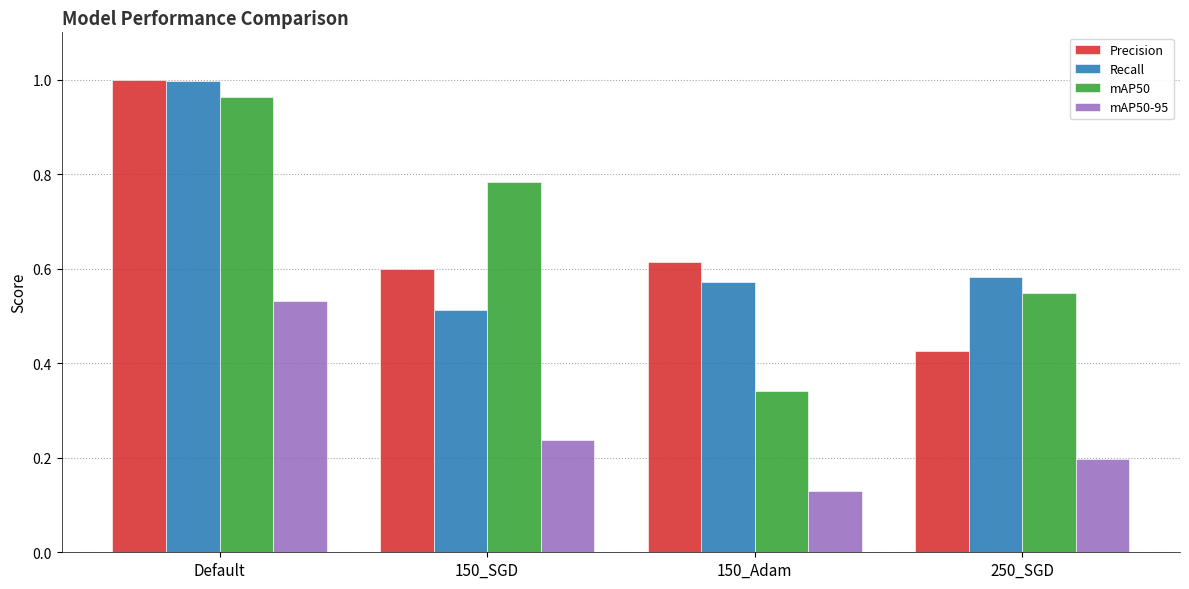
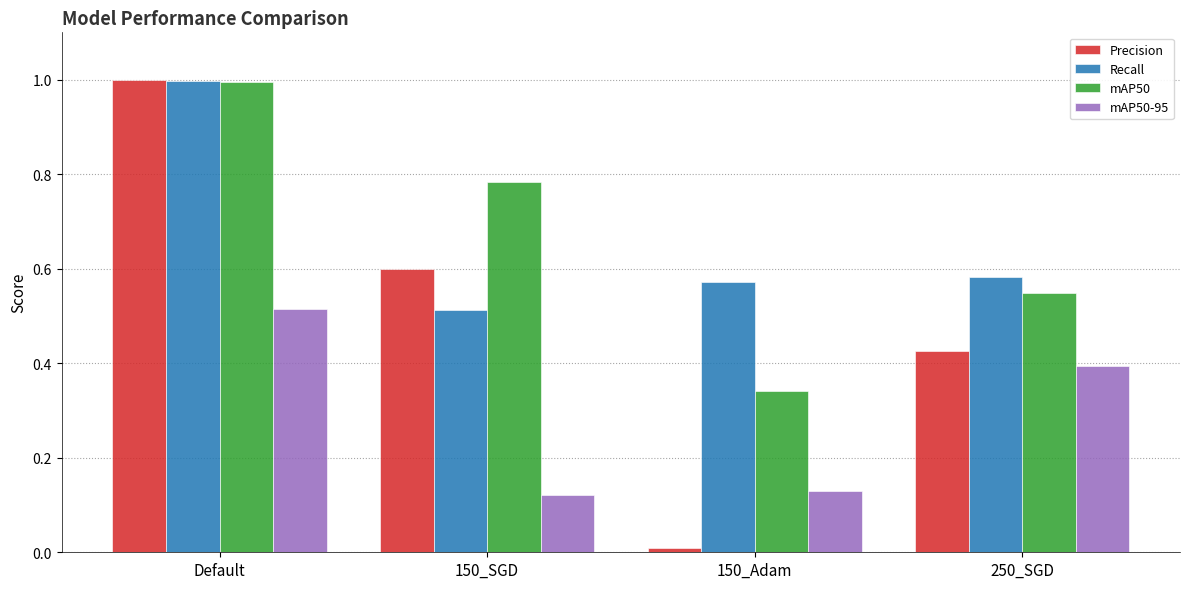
  {
    "Precision": {
      "Default": 1.00,
      "150_SGD": 0.60,
-     "150_Adam": 0.61,
+     "150_Adam": 0.01,
      "250_SGD": 0.43
    },
    "Recall": {
      "Default": 1.00,
      "150_SGD": 0.51,
      "150_Adam": 0.57,
      "250_SGD": 0.58
    },
    "mAP50": {
-     "Default": 0.96,
+     "Default": 1.00,
      "150_SGD": 0.78,
      "150_Adam": 0.34,
      "250_SGD": 0.55
    },
    "mAP50-95": {
-     "Default": 0.53,
-     "150_SGD": 0.24,
+     "Default": 0.51,
+     "150_SGD": 0.12,
      "150_Adam": 0.13,
-     "250_SGD": 0.20
+     "250_SGD": 0.40
    }
  }
